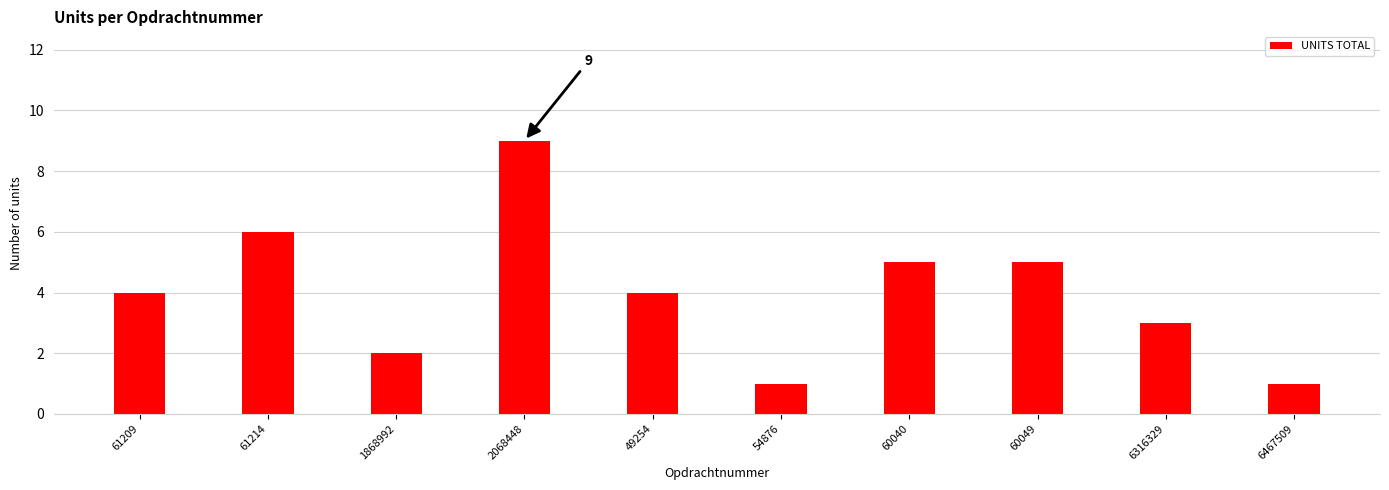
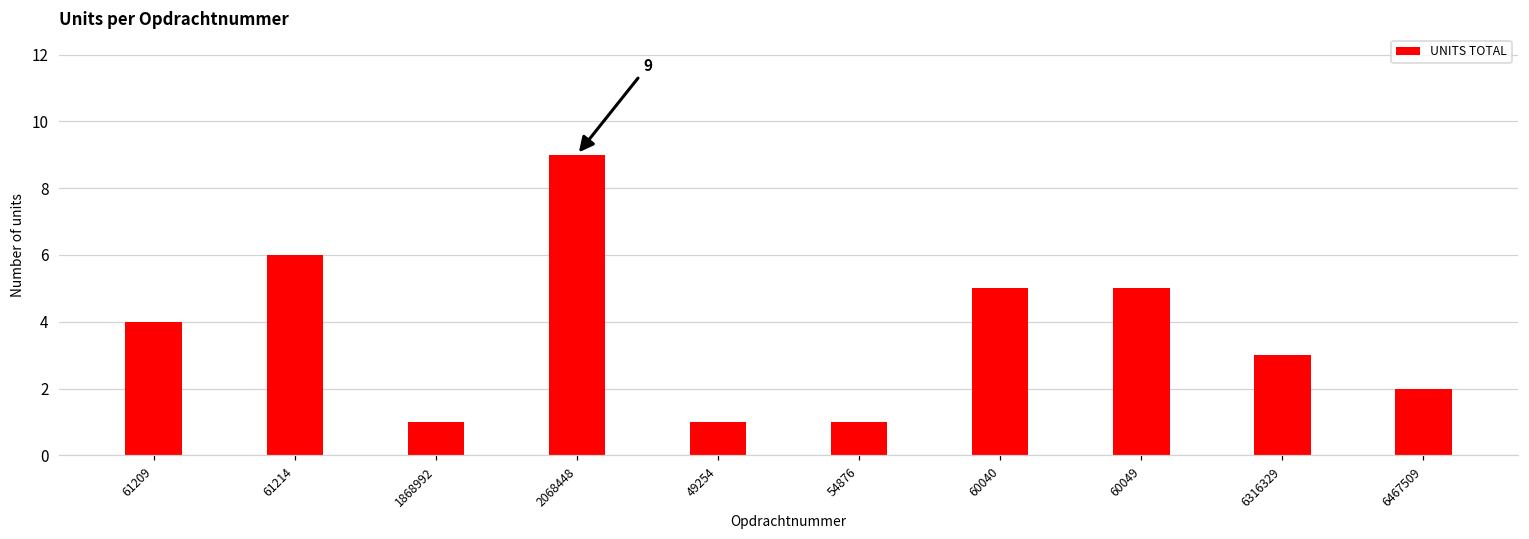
  {
    "61209": 4,
    "61214": 6,
-   "1868992": 2,
-   "49254": 4,
+   "1868992": 1,
+   "49254": 1,
    "54876": 1,
    "60040": 5,
    "60049": 5,
    "6316329": 3,
-   "6467509": 1
+   "6467509": 2
  }
